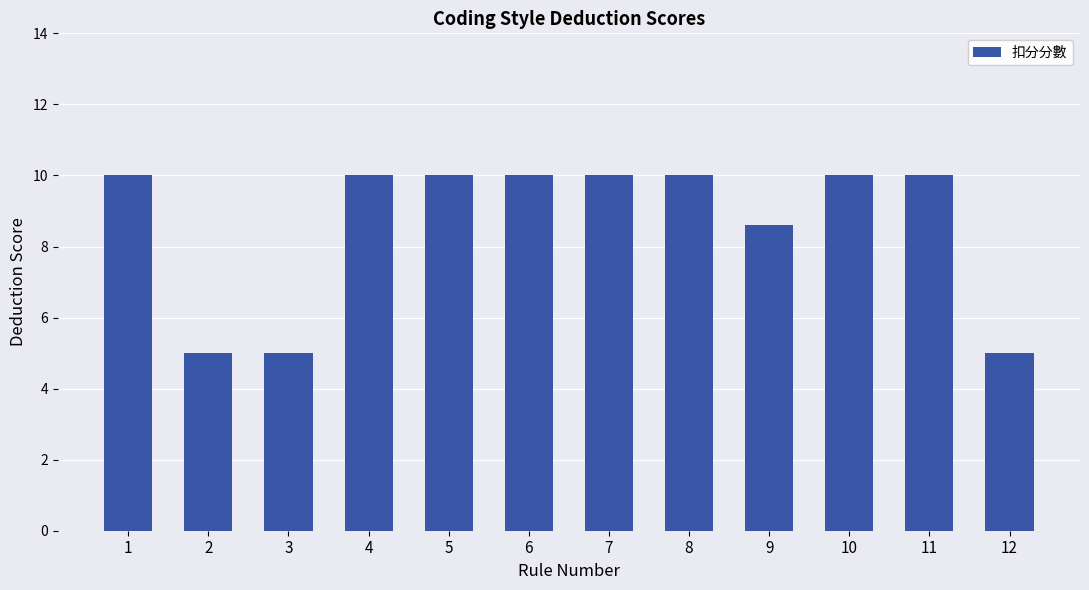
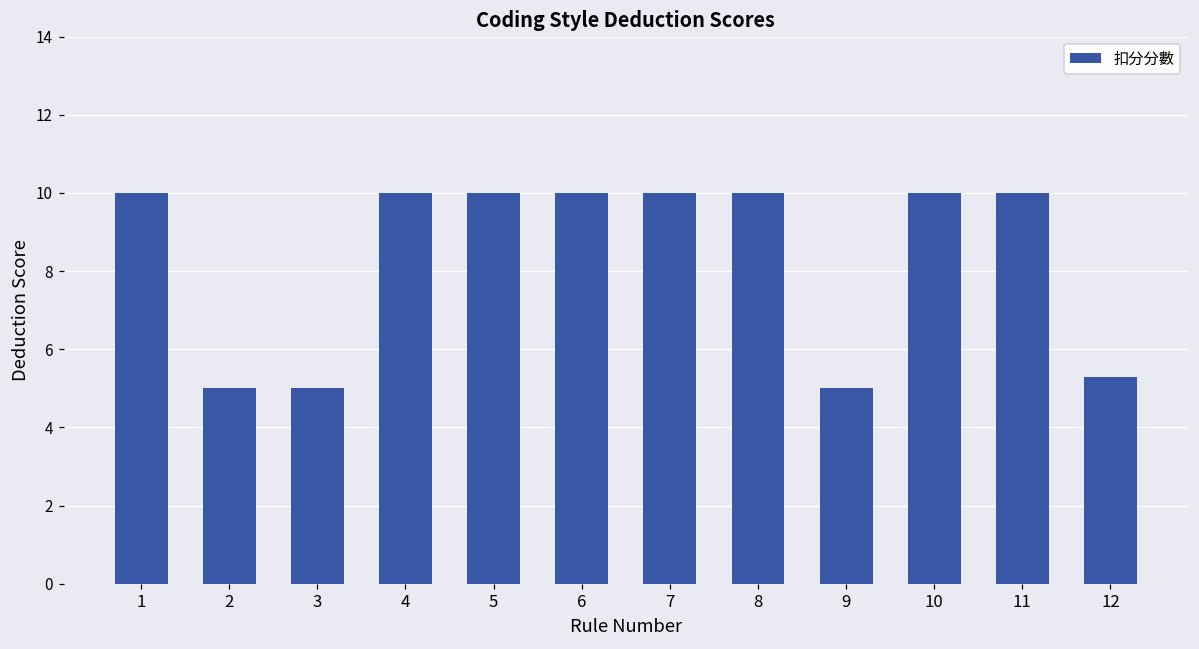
  {
    "1": 10.0,
    "2": 5.0,
    "3": 5.0,
    "4": 10.0,
    "5": 10.0,
    "6": 10.0,
    "7": 10.0,
    "8": 10.0,
-   "9": 8.6,
+   "9": 5.0,
    "10": 10.0,
    "11": 10.0,
-   "12": 5.0
+   "12": 5.3
  }
